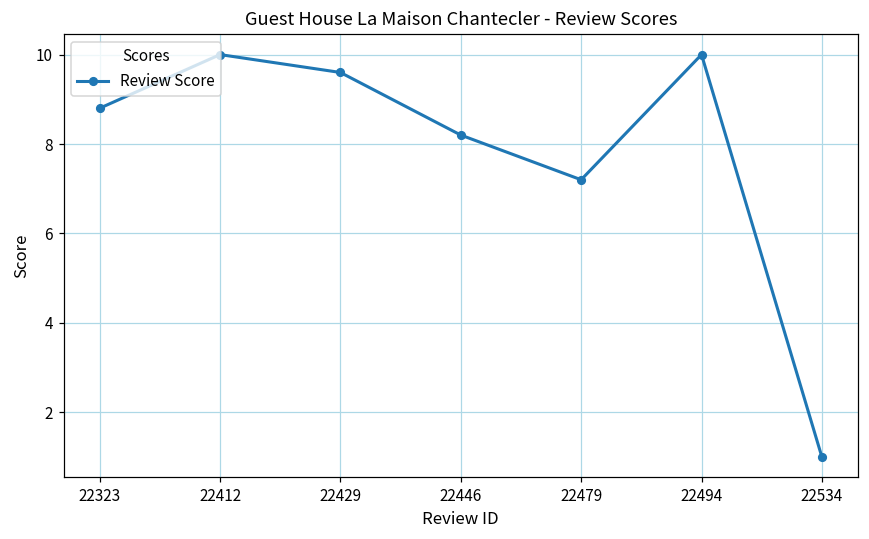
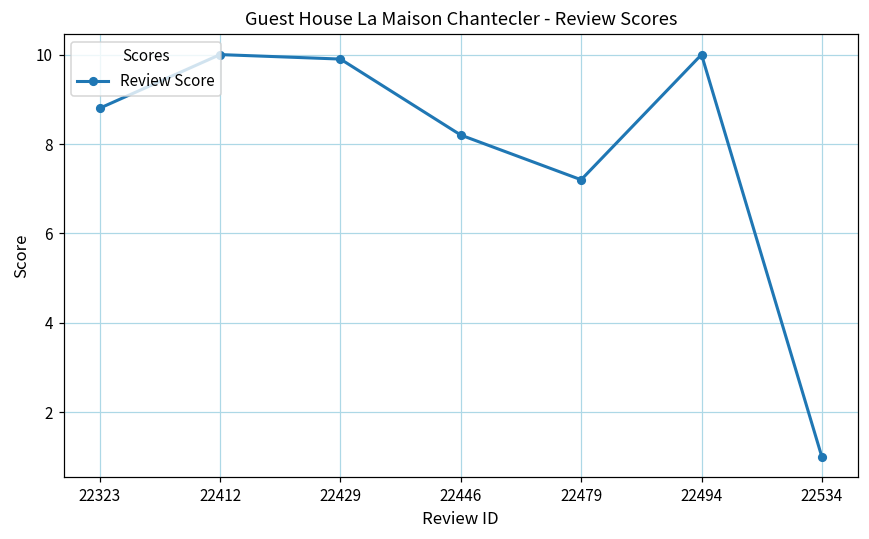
  {
    "22323": 8.8,
-   "22429": 9.6,
+   "22429": 9.9,
    "22446": 8.2,
    "22479": 7.2,
    "22494": 10.0,
    "22534": 1.0
  }
